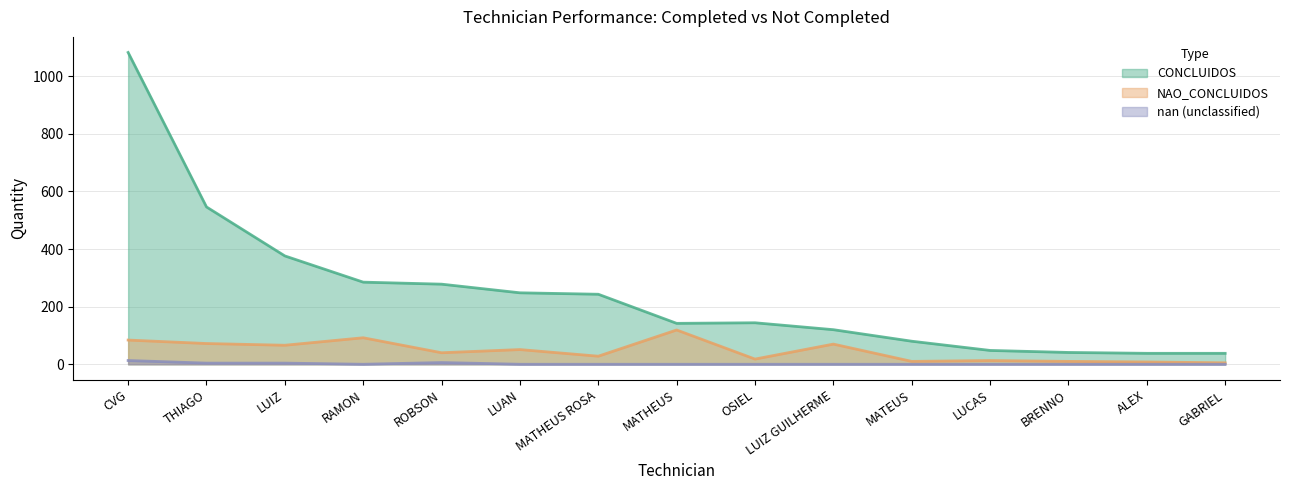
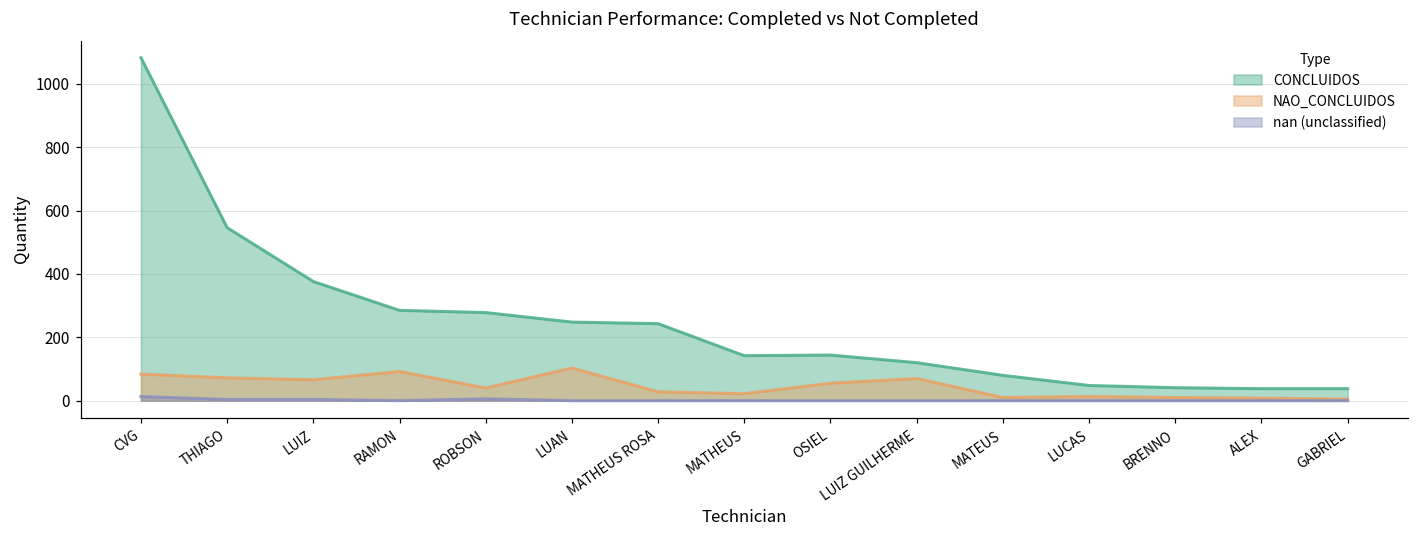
  {
    "NAO_CONCLUIDOS": {
      "CVG": 80,
      "THIAGO": 70,
      "LUIZ": 70,
      "RAMON": 90,
      "ROBSON": 40,
-     "LUAN": 50,
+     "LUAN": 100,
      "MATHEUS ROSA": 30,
-     "MATHEUS": 120,
-     "OSIEL": 20,
+     "MATHEUS": 20,
+     "OSIEL": 60,
      "LUIZ GUILHERME": 70,
      "MATEUS": 10,
      "LUCAS": 10,
      "BRENNO": 10
    }
  }
